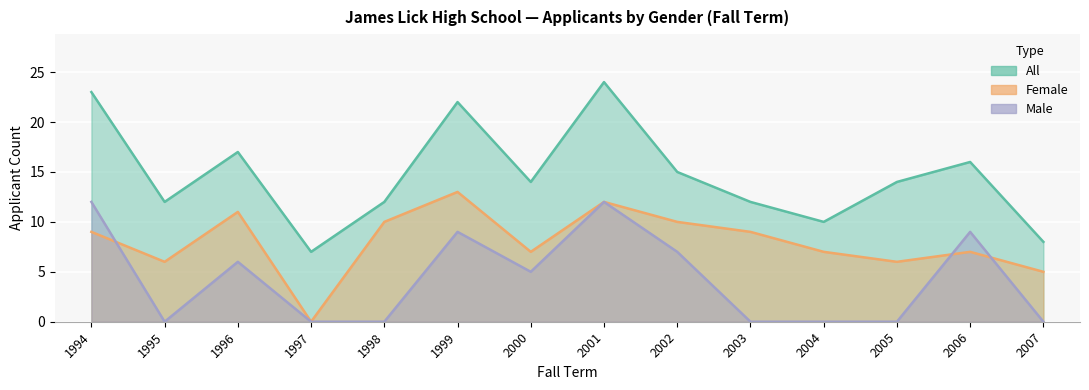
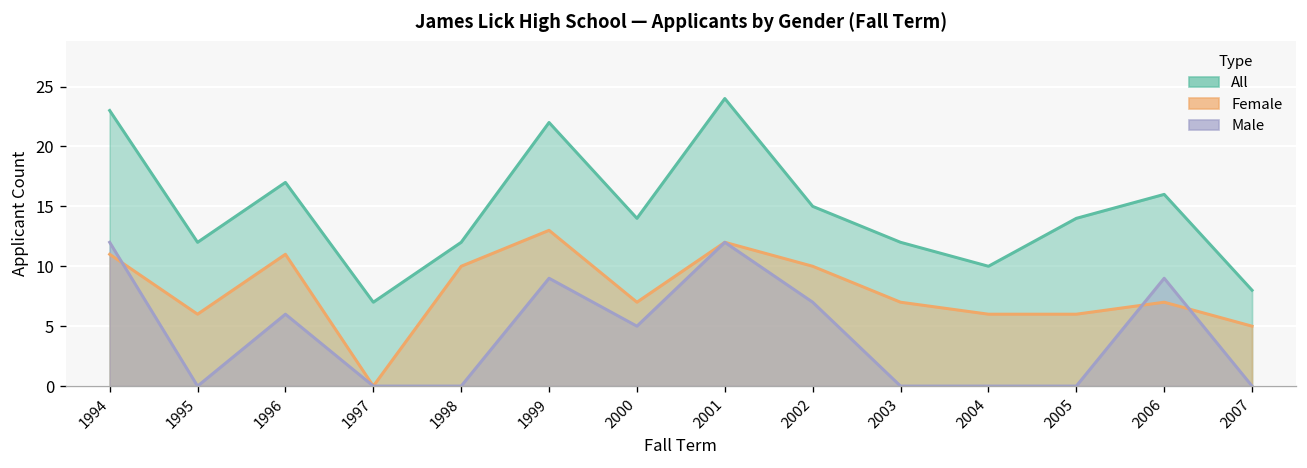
  {
    "Female": {
-     "1994": 9,
+     "1994": 11,
      "1995": 6,
      "1996": 11,
      "1998": 10,
      "1999": 13,
      "2000": 7,
      "2002": 10,
-     "2003": 9,
-     "2004": 7,
+     "2003": 7,
+     "2004": 6,
      "2005": 6,
      "2006": 7,
      "2007": 5
    }
  }
